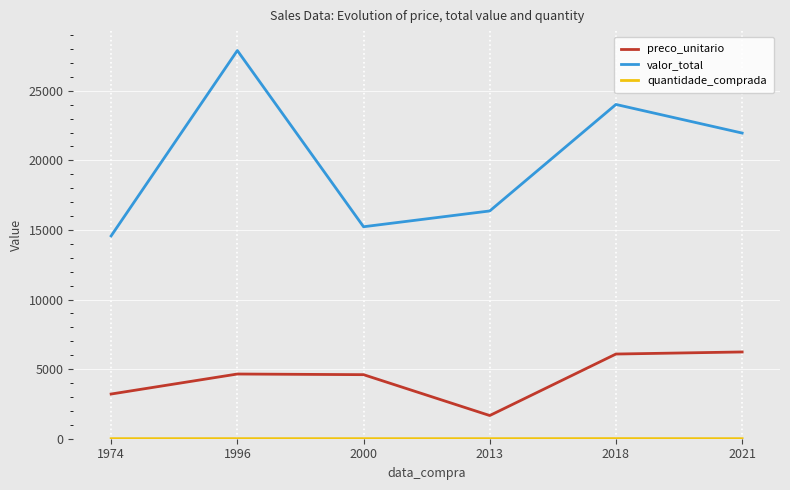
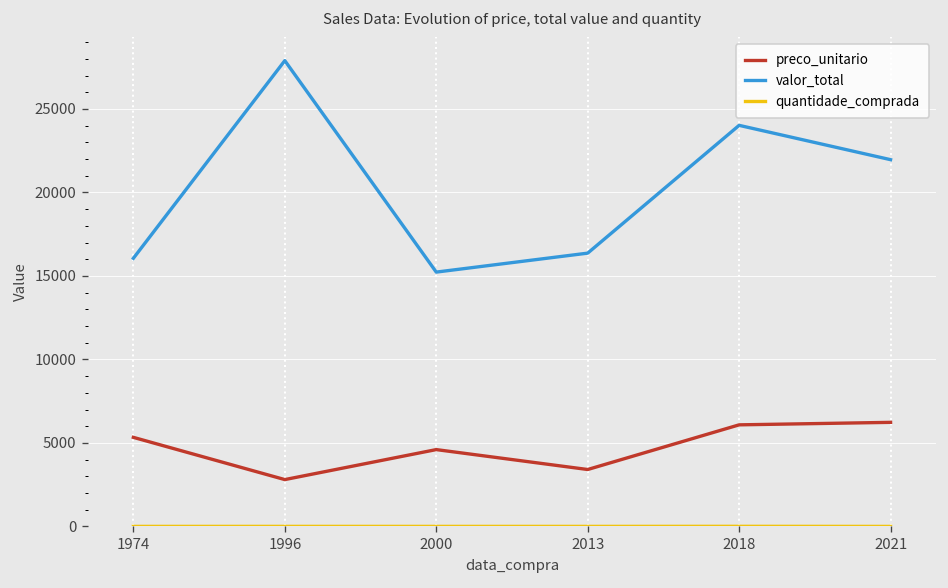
  {
    "preco_unitario": {
-     "1974": 3200,
-     "1996": 4600,
+     "1974": 5300,
+     "1996": 2800,
      "2000": 4600,
-     "2013": 1700,
+     "2013": 3400,
      "2018": 6100,
      "2021": 6200
    },
    "valor_total": {
-     "1974": 14600,
+     "1974": 16100,
      "1996": 27900,
      "2000": 15200,
      "2013": 16400,
      "2018": 24000,
      "2021": 22000
    },
    "quantidade_comprada": {
      "1974": 0,
      "1996": 0,
      "2000": 0,
      "2013": 0,
      "2018": 0,
      "2021": 0
    }
  }
